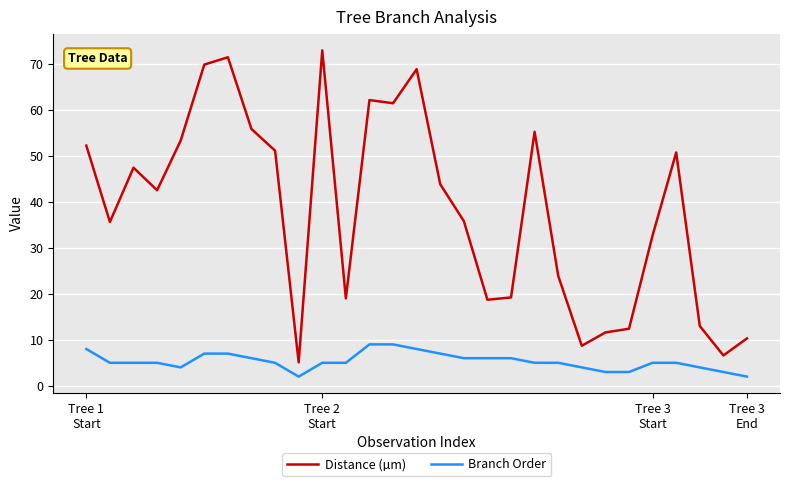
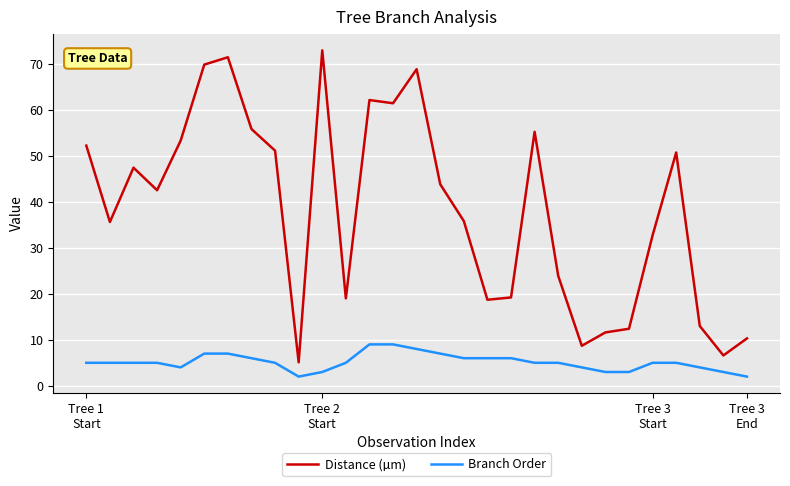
  {
    "Distance (µm)": {
      "Tree 1 Start": 52,
      "Tree 2 Start": 73,
      "Tree 3 Start": 33,
      "Tree 3 End": 10
    },
    "Branch Order": {
-     "Tree 1 Start": 8,
-     "Tree 2 Start": 5,
+     "Tree 1 Start": 5,
+     "Tree 2 Start": 3,
      "Tree 3 Start": 5,
      "Tree 3 End": 2
    }
  }
